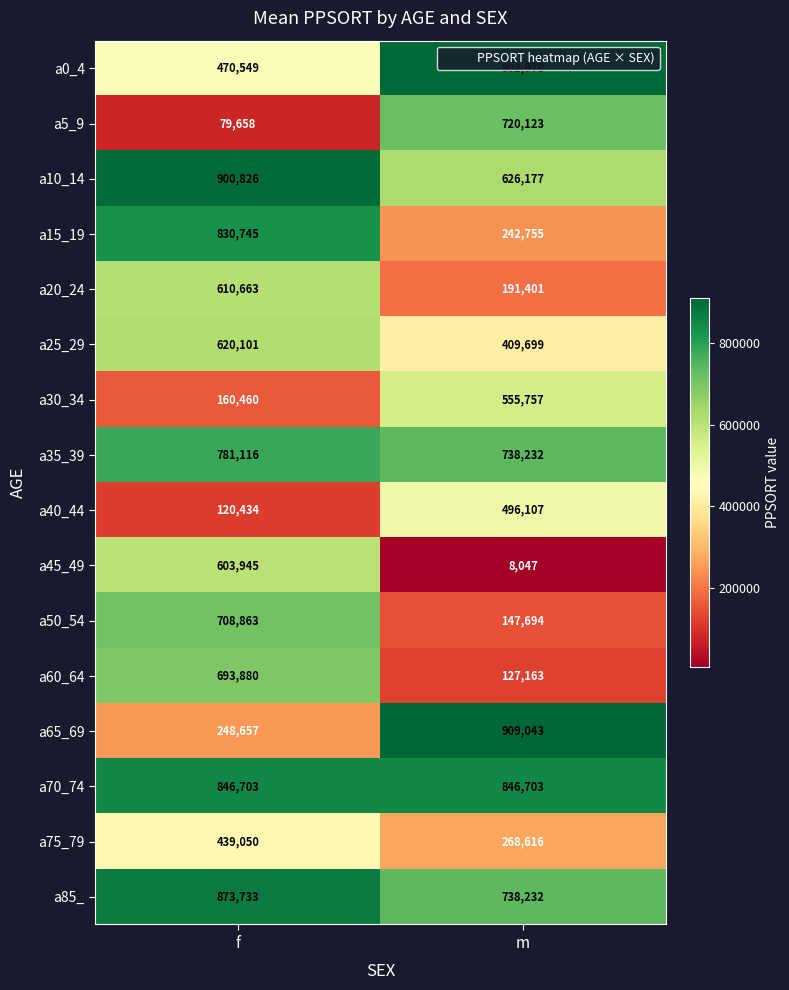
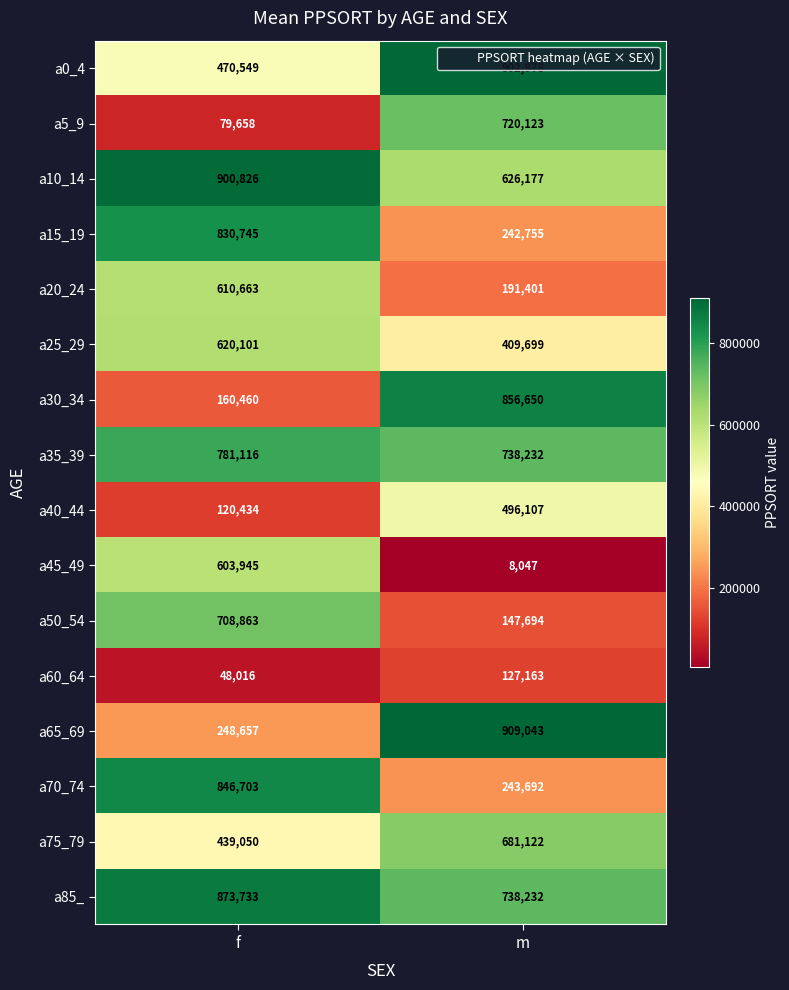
  {
    "a0_4": {
      "f": "470,549"
    },
    "a5_9": {
      "f": "79,658",
      "m": "720,123"
    },
    "a10_14": {
      "f": "900,826",
      "m": "626,177"
    },
    "a15_19": {
      "f": "830,745",
      "m": "242,755"
    },
    "a20_24": {
      "f": "610,663",
      "m": "191,401"
    },
    "a25_29": {
      "f": "620,101",
      "m": "409,699"
    },
    "a30_34": {
      "f": "160,460",
-     "m": "555,757"
+     "m": "856,650"
    },
    "a35_39": {
      "f": "781,116",
      "m": "738,232"
    },
    "a40_44": {
      "f": "120,434",
      "m": "496,107"
    },
    "a45_49": {
      "f": "603,945",
      "m": "8,047"
    },
    "a50_54": {
      "f": "708,863",
      "m": "147,694"
    },
    "a60_64": {
-     "f": "693,880",
+     "f": "48,016",
      "m": "127,163"
    },
    "a65_69": {
      "f": "248,657",
      "m": "909,043"
    },
    "a70_74": {
      "f": "846,703",
-     "m": "846,703"
+     "m": "243,692"
    },
    "a75_79": {
      "f": "439,050",
-     "m": "268,616"
+     "m": "681,122"
    },
    "a85_": {
      "f": "873,733",
      "m": "738,232"
    }
  }
